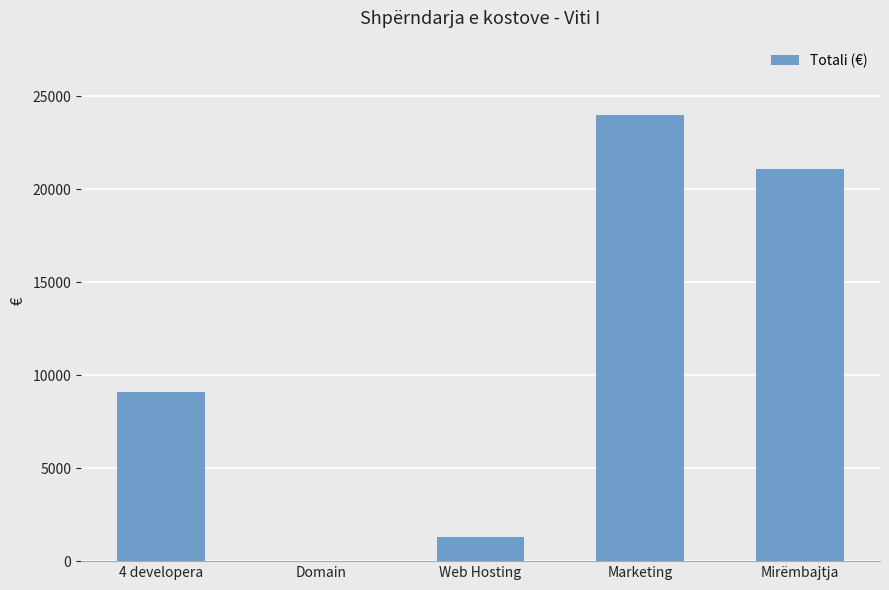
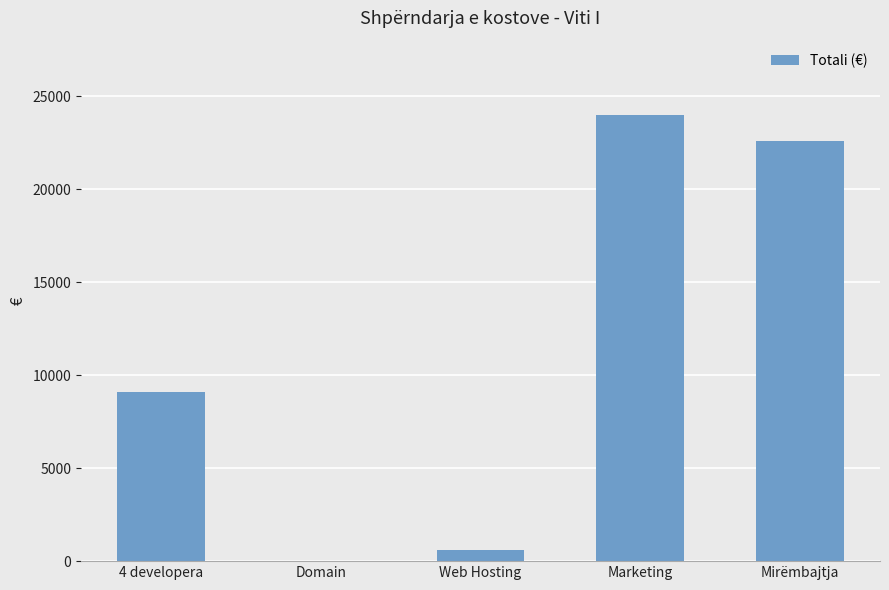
  {
    "4 developera": 9100,
-   "Web Hosting": 1300,
+   "Web Hosting": 600,
    "Marketing": 24000,
-   "Mirëmbajtja": 21100
+   "Mirëmbajtja": 22600
  }
